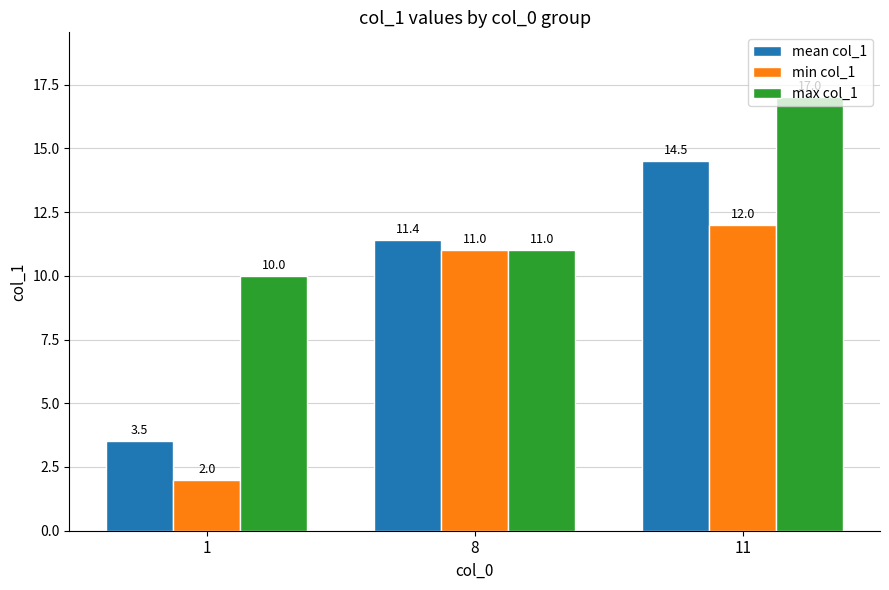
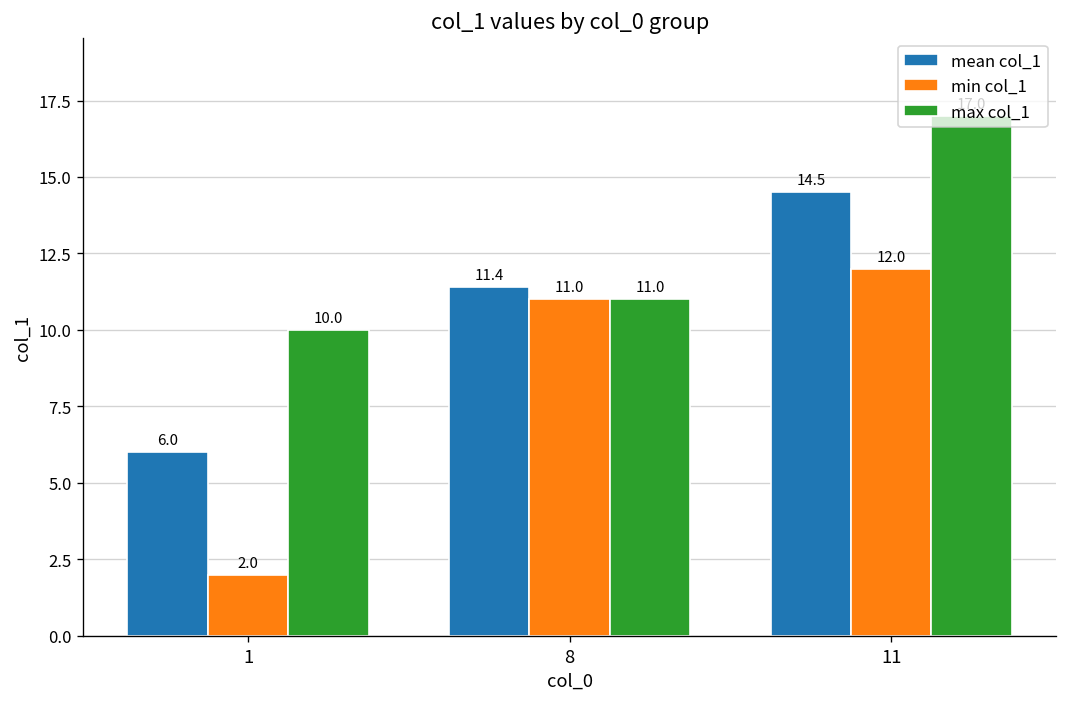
  {
    "mean col_1": {
-     "1": 3.5,
+     "1": 6.0,
      "8": 11.4,
      "11": 14.5
    },
    "min col_1": {
      "1": 2.0,
      "8": 11.0,
      "11": 12.0
    },
    "max col_1": {
      "1": 10.0,
      "8": 11.0
    }
  }
